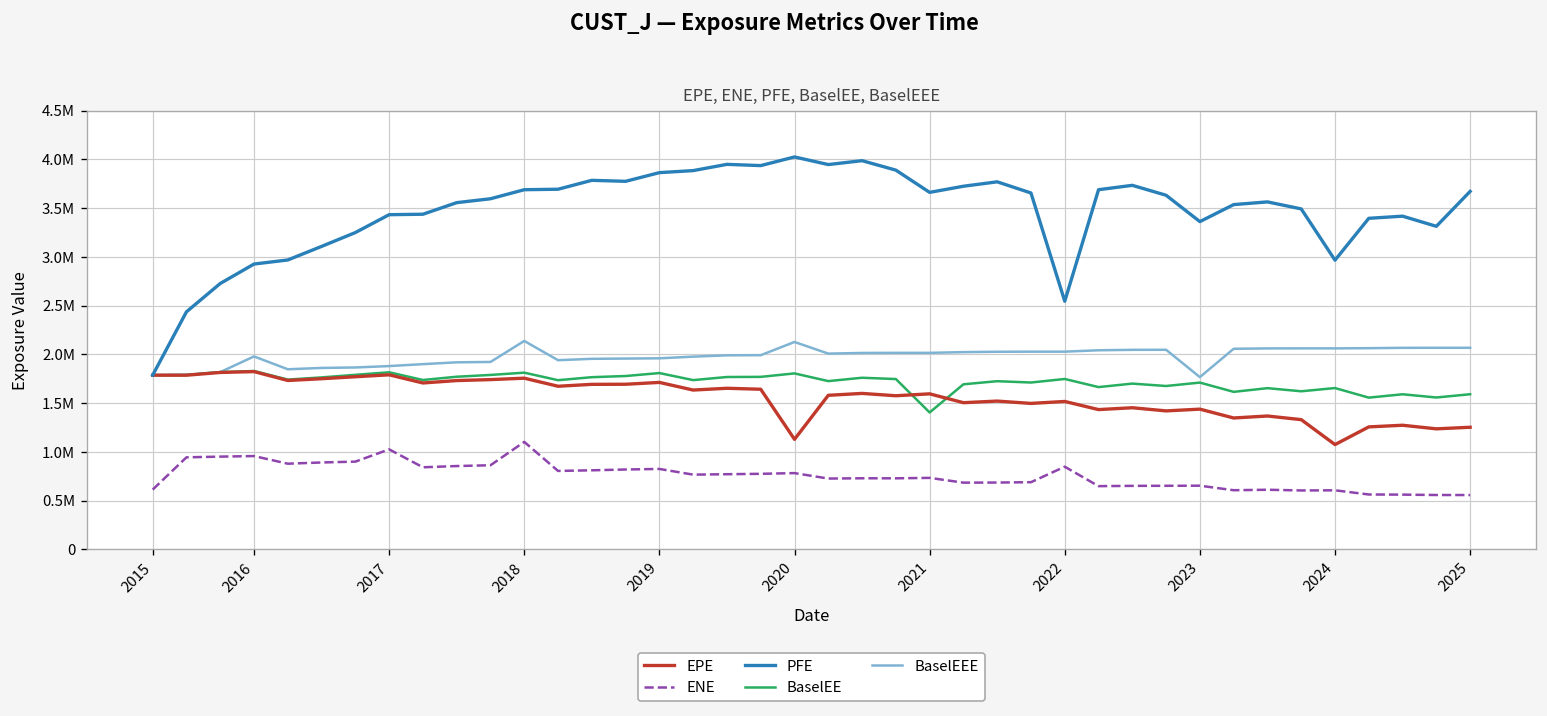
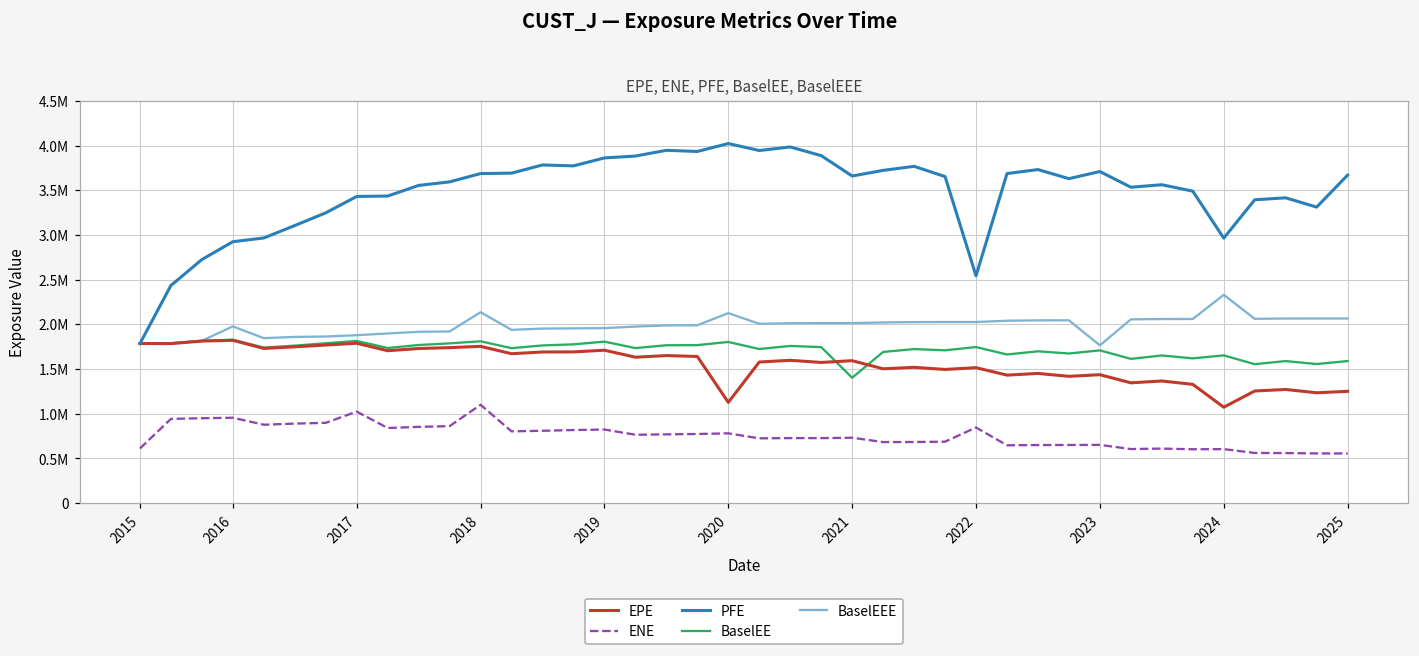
  {
    "EPE": {
      "2018": 1800000,
      "2019": 1700000,
      "2020": 1100000,
      "2021": 1600000,
      "2022": 1500000,
      "2023": 1400000,
      "2024": 1100000,
      "2025": 1300000
    },
    "ENE": {
      "2015": 600000,
      "2016": 1000000,
      "2017": 1000000,
      "2018": 1100000,
      "2019": 800000,
      "2020": 800000,
      "2021": 700000,
      "2022": 800000,
      "2023": 700000,
      "2024": 600000,
      "2025": 600000
    },
    "PFE": {
      "2016": 2900000,
      "2017": 3400000,
      "2018": 3700000,
      "2019": 3900000,
      "2020": 4000000,
      "2021": 3700000,
      "2022": 2500000,
-     "2023": 3400000,
+     "2023": 3700000,
      "2024": 3000000,
      "2025": 3700000
    },
    "BaselEE": {
      "2018": 1800000,
      "2019": 1800000,
      "2020": 1800000,
      "2021": 1400000,
      "2022": 1700000,
      "2023": 1700000,
      "2024": 1700000,
      "2025": 1600000
    },
    "BaselEEE": {
      "2016": 2000000,
      "2017": 1900000,
      "2018": 2100000,
      "2019": 2000000,
      "2020": 2100000,
      "2021": 2000000,
      "2022": 2000000,
      "2023": 1800000,
-     "2024": 2100000,
+     "2024": 2300000,
      "2025": 2100000
    }
  }
